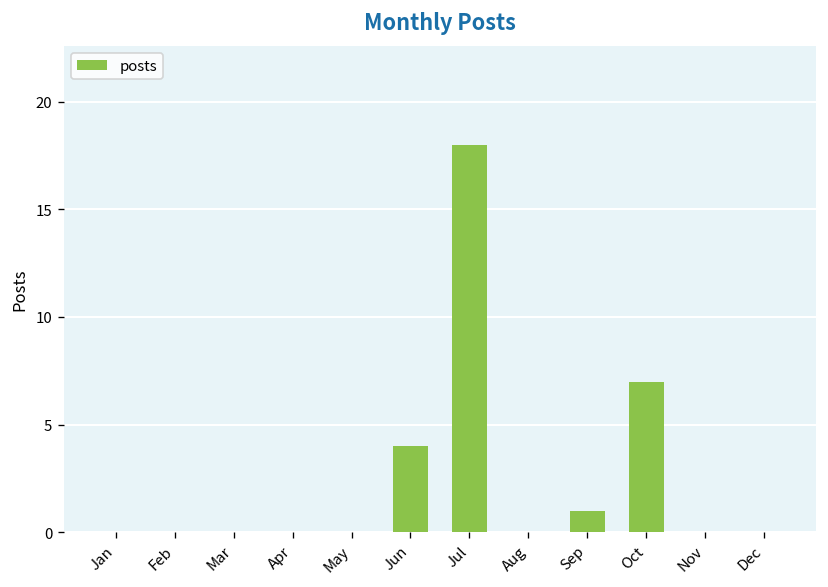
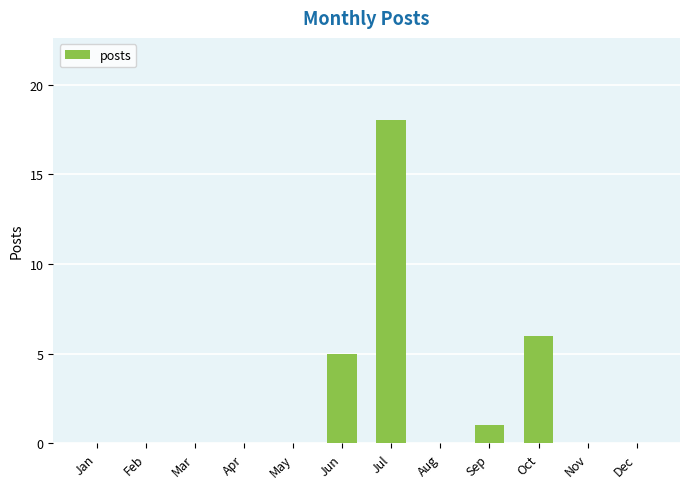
  {
    "Jan": 0,
    "Feb": 0,
    "Mar": 0,
    "Apr": 0,
    "May": 0,
-   "Jun": 4,
+   "Jun": 5,
    "Jul": 18,
    "Aug": 0,
    "Sep": 1,
-   "Oct": 7,
+   "Oct": 6,
    "Nov": 0,
    "Dec": 0
  }
